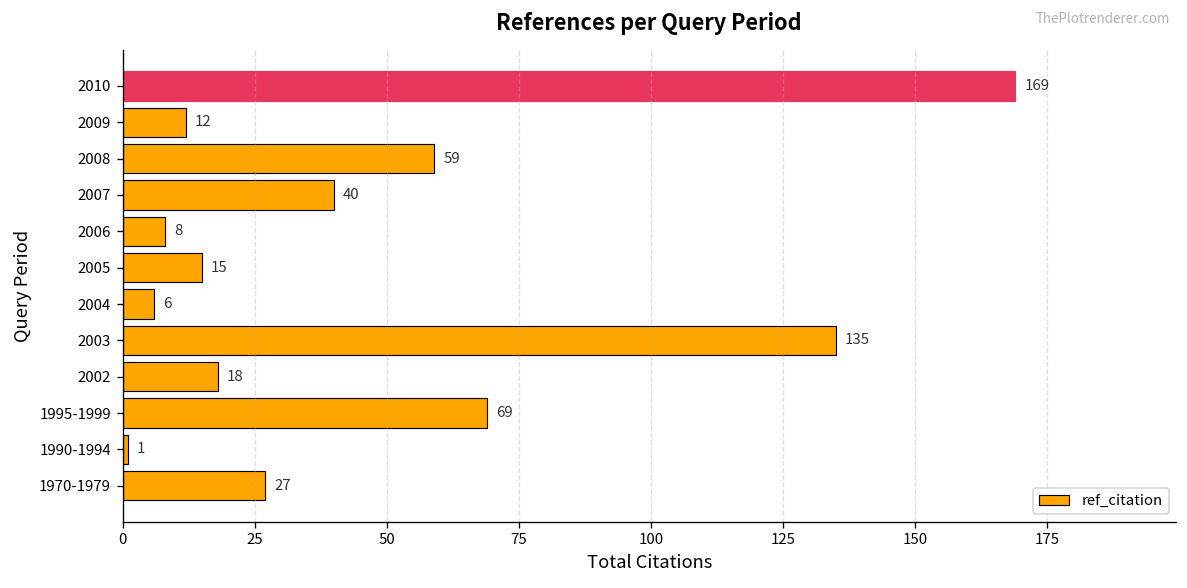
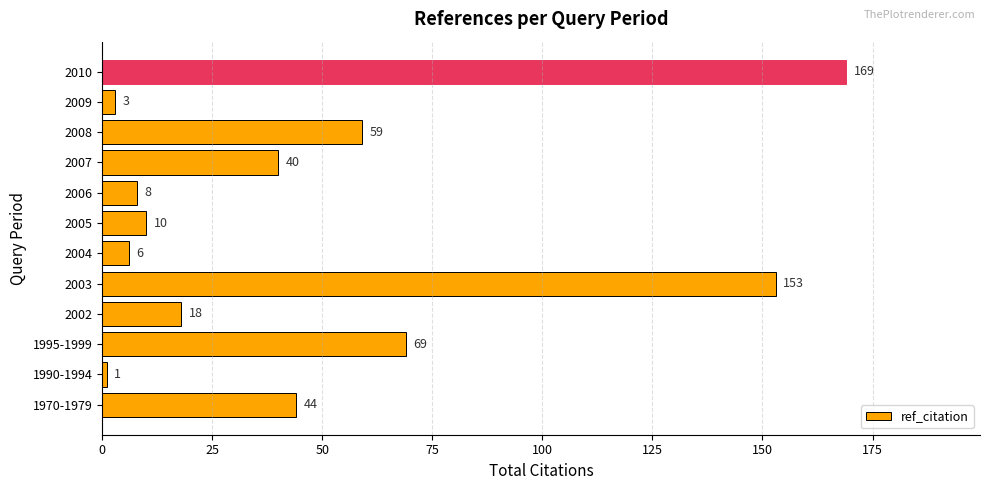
  {
    "2010": 169,
-   "2009": 12,
+   "2009": 3,
    "2008": 59,
    "2007": 40,
    "2006": 8,
-   "2005": 15,
+   "2005": 10,
    "2004": 6,
-   "2003": 135,
+   "2003": 153,
    "2002": 18,
    "1995-1999": 69,
    "1990-1994": 1,
-   "1970-1979": 27
+   "1970-1979": 44
  }
